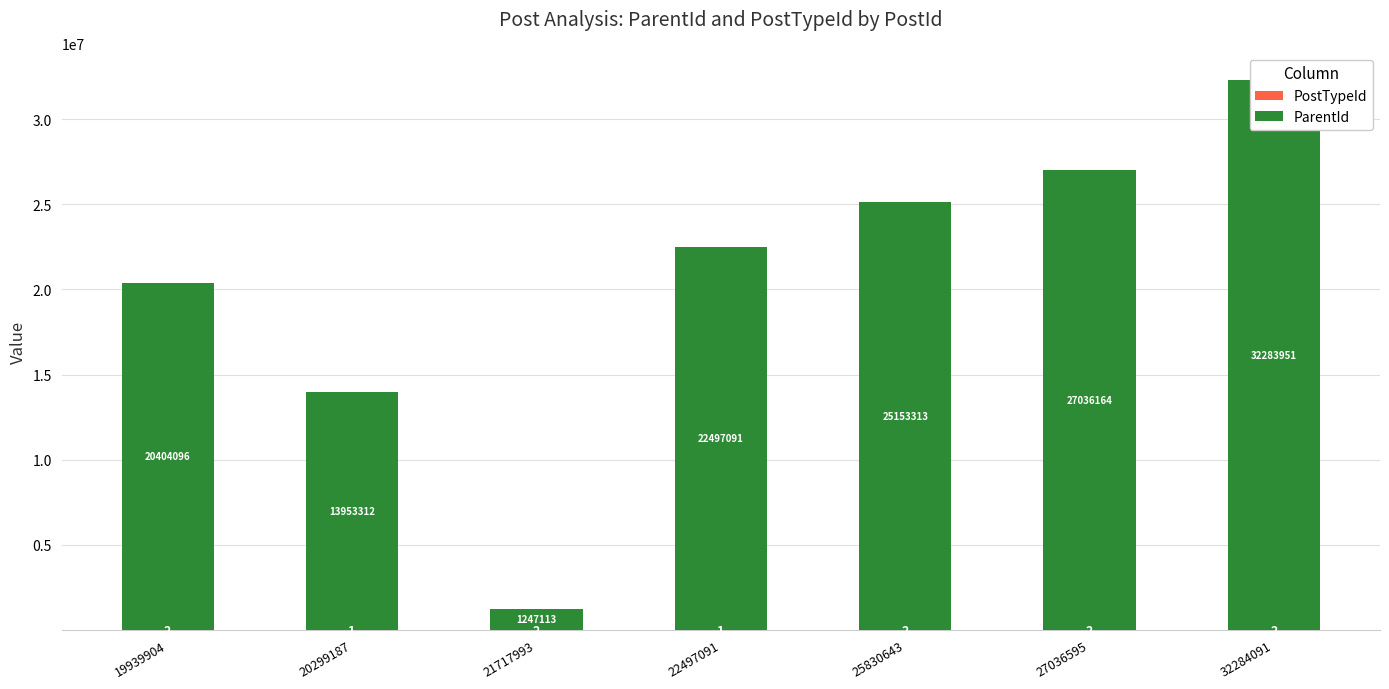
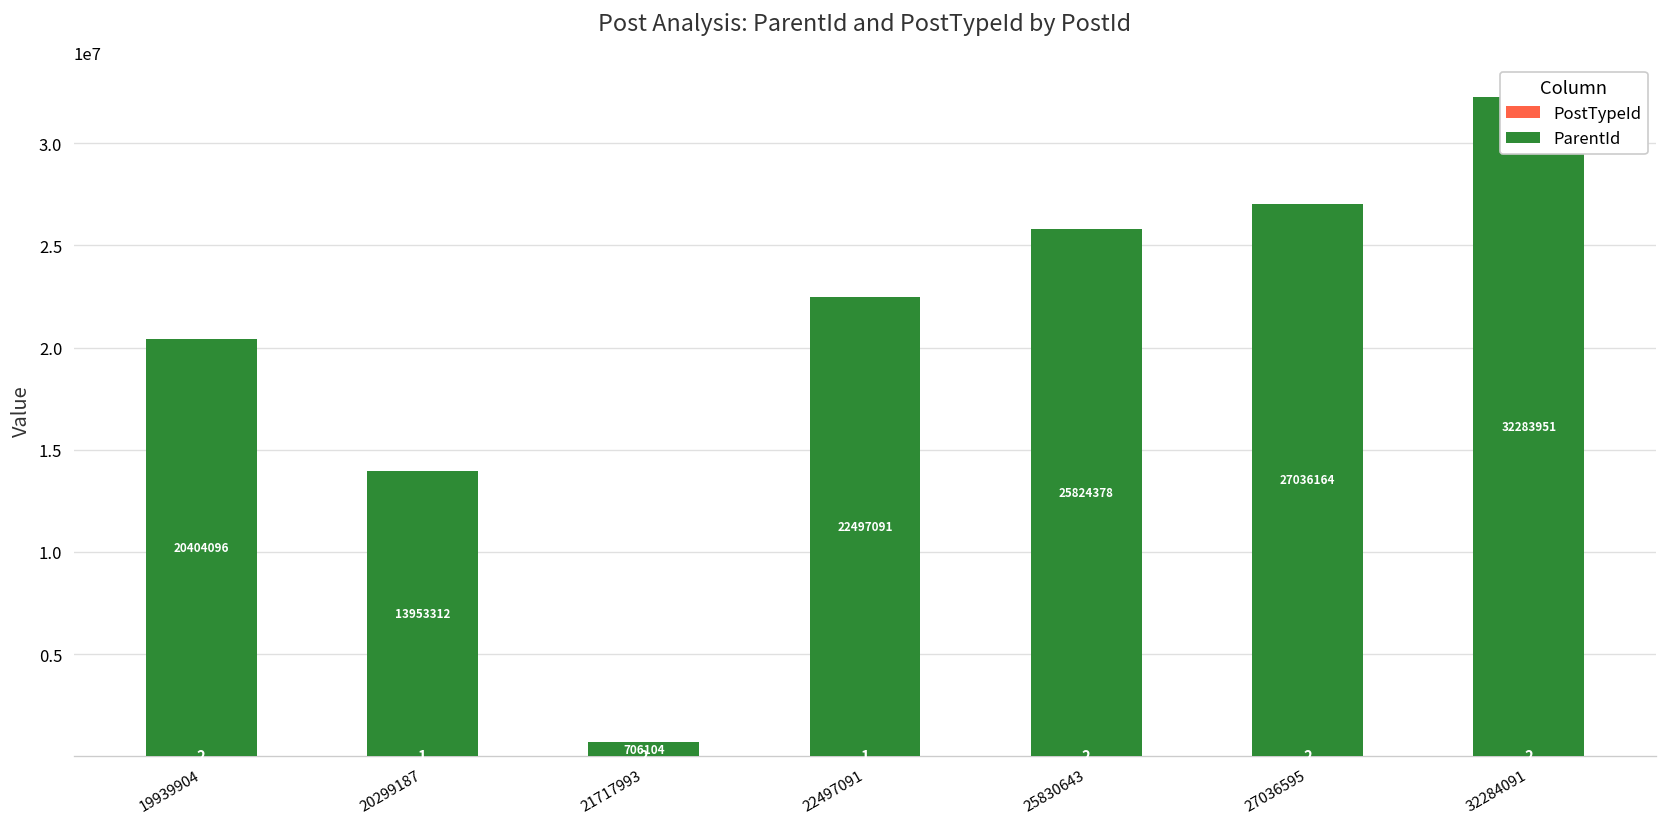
  {
    "PostTypeId": {
      "19939904": 2,
      "20299187": 1,
      "22497091": 1,
      "25830643": 2,
      "27036595": 2,
      "32284091": 2
    },
    "ParentId": {
      "19939904": 20404096,
      "20299187": 13953312,
-     "21717993": 1247113,
+     "21717993": 706104,
      "22497091": 22497091,
-     "25830643": 25153313,
+     "25830643": 25824378,
      "27036595": 27036164
    }
  }
